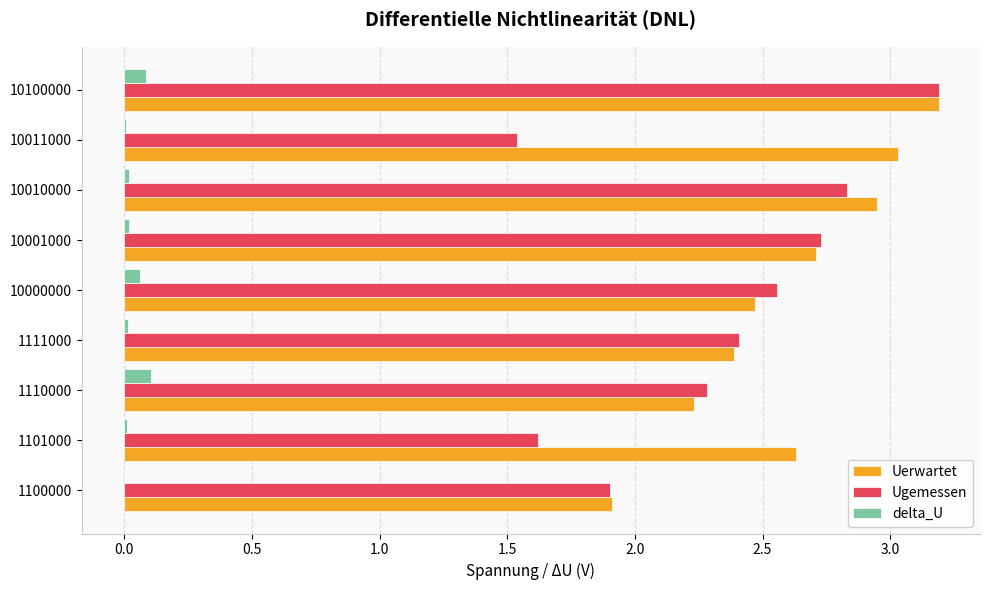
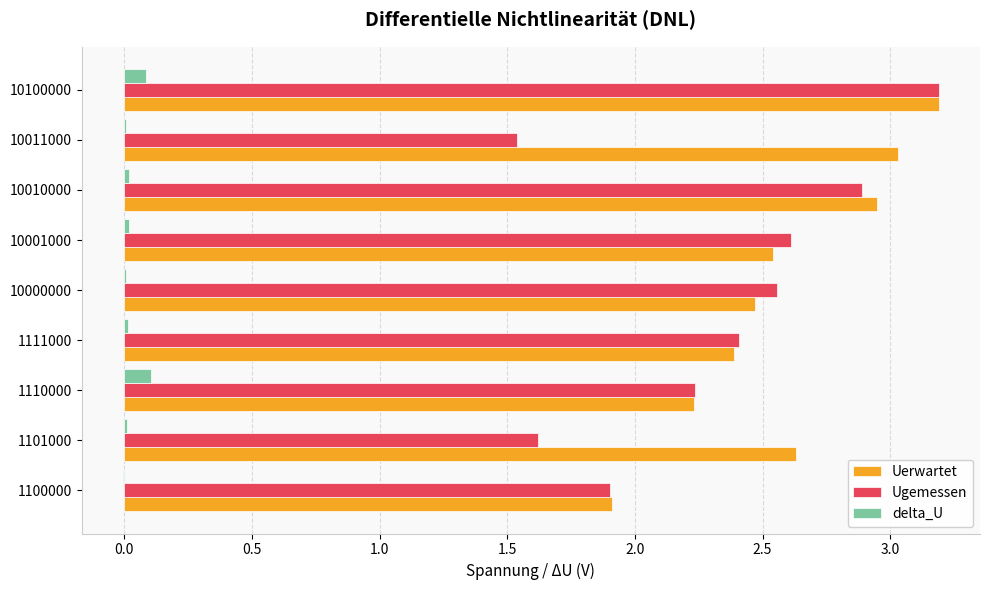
  {
    "Uerwartet": {
      "10100000": 3.19,
      "10011000": 3.03,
      "10010000": 2.95,
-     "10001000": 2.71,
+     "10001000": 2.54,
      "10000000": 2.47,
      "1111000": 2.39,
      "1110000": 2.23,
      "1101000": 2.63,
      "1100000": 1.91
    },
    "Ugemessen": {
      "10100000": 3.19,
      "10011000": 1.54,
-     "10010000": 2.83,
-     "10001000": 2.73,
+     "10010000": 2.89,
+     "10001000": 2.61,
      "10000000": 2.56,
      "1111000": 2.41,
-     "1110000": 2.28,
+     "1110000": 2.23,
      "1101000": 1.62,
      "1100000": 1.90
    },
    "delta_U": {
      "10100000": 0.08,
      "10010000": 0.02,
      "10001000": 0.02,
-     "10000000": 0.06,
+     "10000000": 0.01,
      "1111000": 0.02,
      "1110000": 0.10,
      "1101000": 0.01
    }
  }
